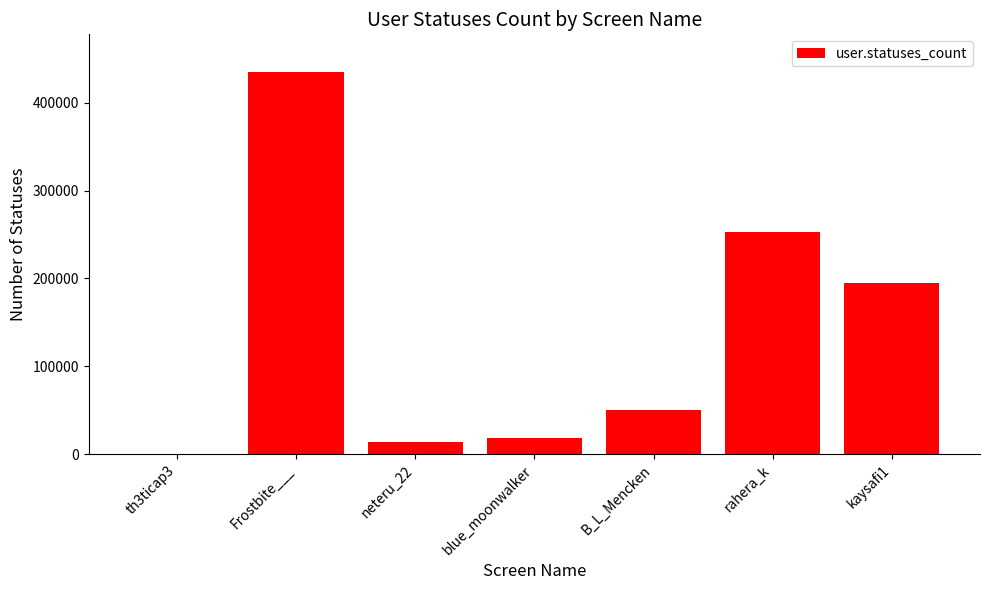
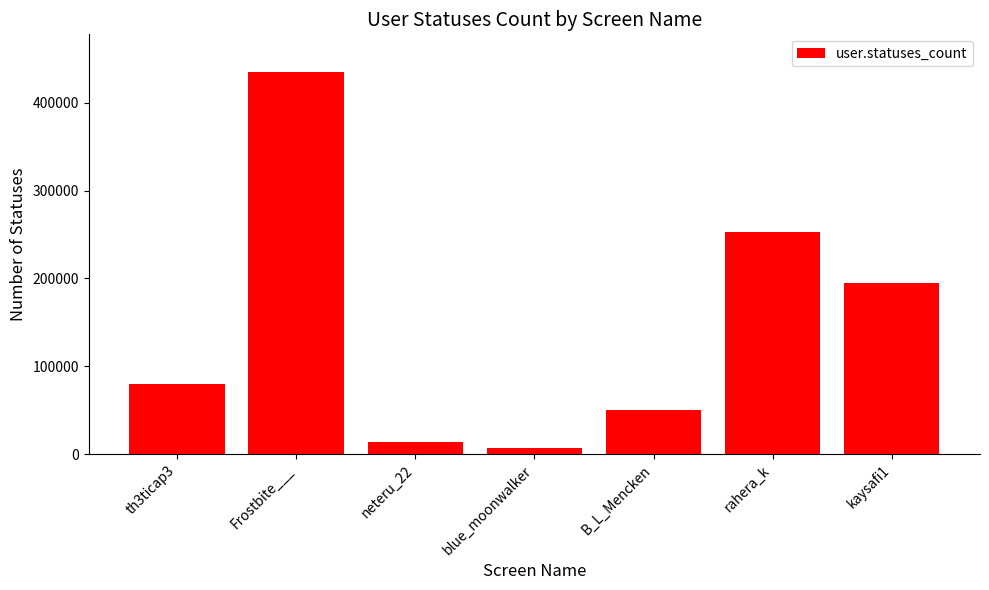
  {
-   "th3ticap3": 0,
+   "th3ticap3": 80000,
    "Frostbite___": 430000,
    "neteru_22": 10000,
-   "blue_moonwalker": 20000,
+   "blue_moonwalker": 10000,
    "B_L_Mencken": 50000,
    "rahera_k": 250000,
    "kaysafi1": 190000
  }
